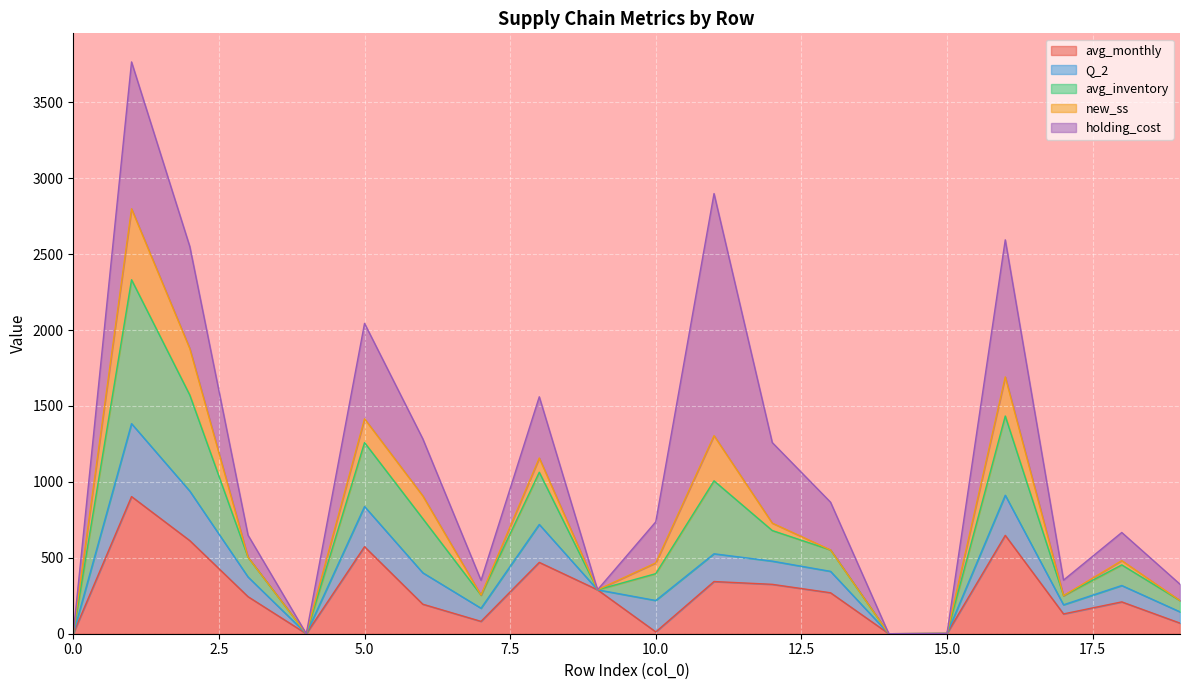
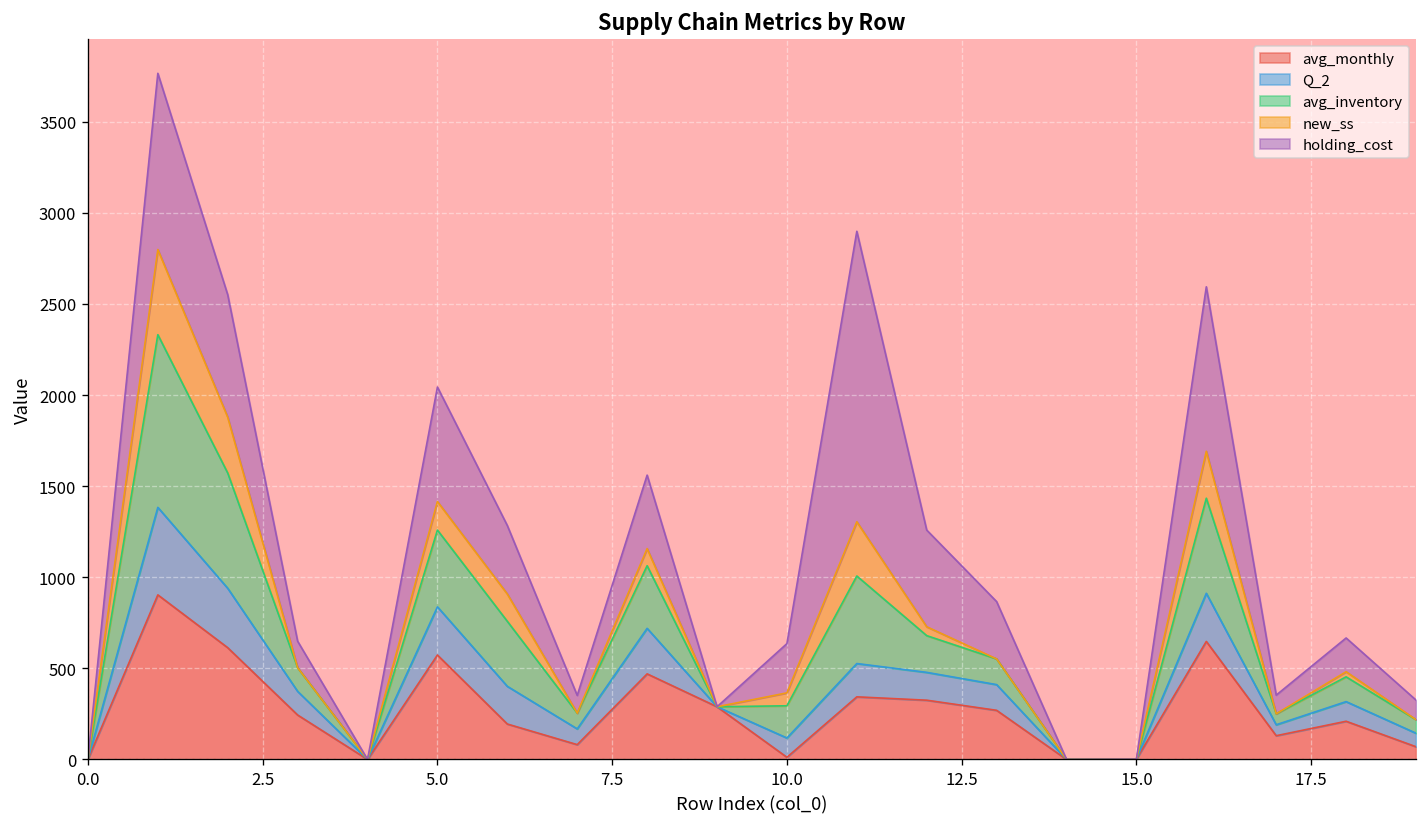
  {
    "avg_monthly": {
      "5.0": 570,
      "10.0": 10
    },
    "Q_2": {
      "5.0": 260,
-     "10.0": 210
+     "10.0": 110
    },
    "avg_inventory": {
      "5.0": 420,
      "10.0": 180
    },
    "new_ss": {
      "5.0": 160,
      "10.0": 70
    },
    "holding_cost": {
      "5.0": 630,
      "10.0": 270
    }
  }
